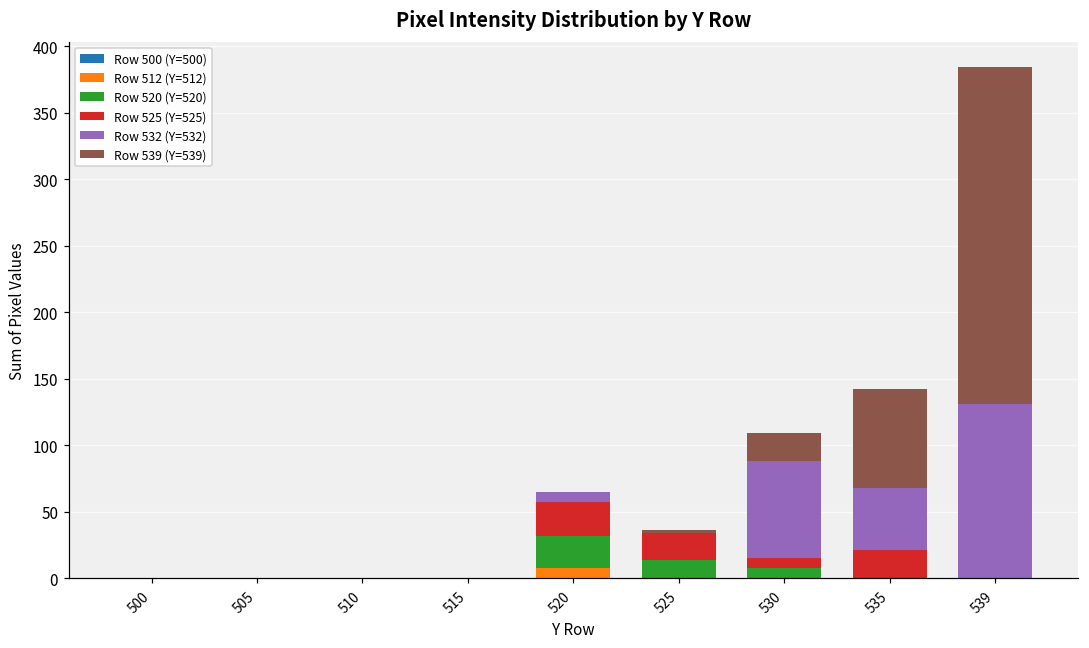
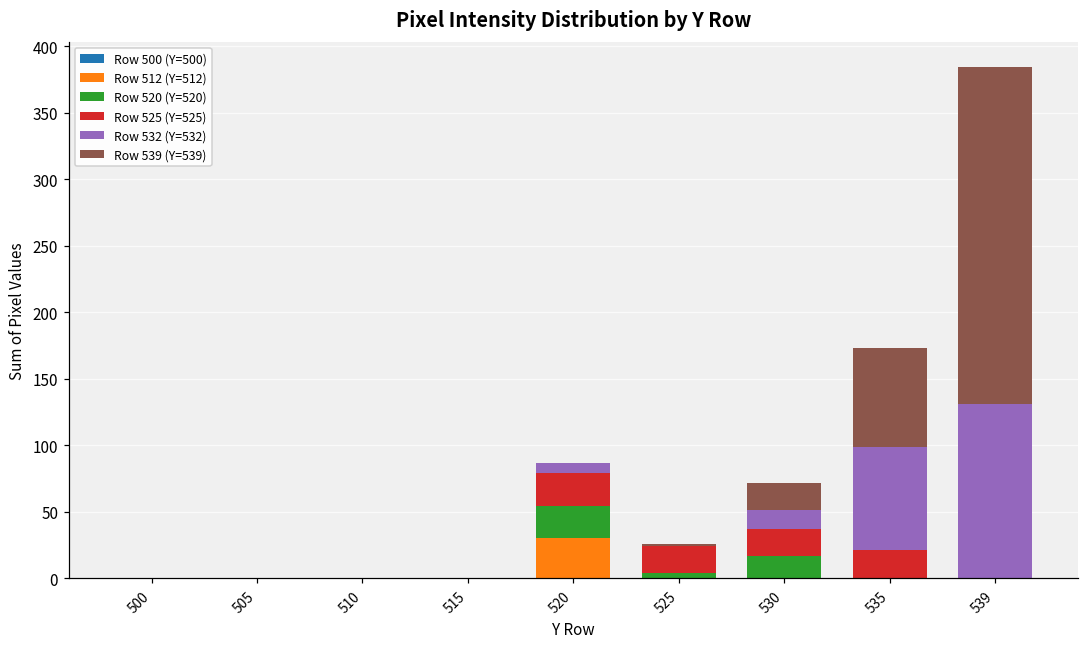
  {
    "Row 500 (Y=500)": {
      "500": 0,
      "505": 0,
      "510": 0,
      "515": 0,
      "520": 0,
      "525": 0,
      "530": 0,
      "535": 0,
      "539": 0
    },
    "Row 512 (Y=512)": {
      "500": 0,
      "505": 0,
      "510": 0,
      "515": 0,
-     "520": 8,
+     "520": 30,
      "525": 0,
      "530": 0,
      "535": 0,
      "539": 0
    },
    "Row 520 (Y=520)": {
      "500": 0,
      "505": 0,
      "510": 0,
      "515": 0,
      "520": 24,
-     "525": 14,
-     "530": 8,
+     "525": 4,
+     "530": 17,
      "535": 0,
      "539": 0
    },
    "Row 525 (Y=525)": {
      "500": 0,
      "505": 0,
      "510": 0,
      "515": 0,
      "520": 25,
      "525": 20,
-     "530": 7,
+     "530": 20,
      "535": 21,
      "539": 0
    },
    "Row 532 (Y=532)": {
      "500": 0,
      "505": 0,
      "510": 0,
      "515": 0,
      "520": 8,
      "525": 0,
-     "530": 73,
-     "535": 47,
+     "530": 14,
+     "535": 78,
      "539": 131
    },
    "Row 539 (Y=539)": {
      "500": 0,
      "505": 0,
      "510": 0,
      "515": 0,
      "520": 0,
      "530": 21,
      "535": 74,
      "539": 253
    }
  }
